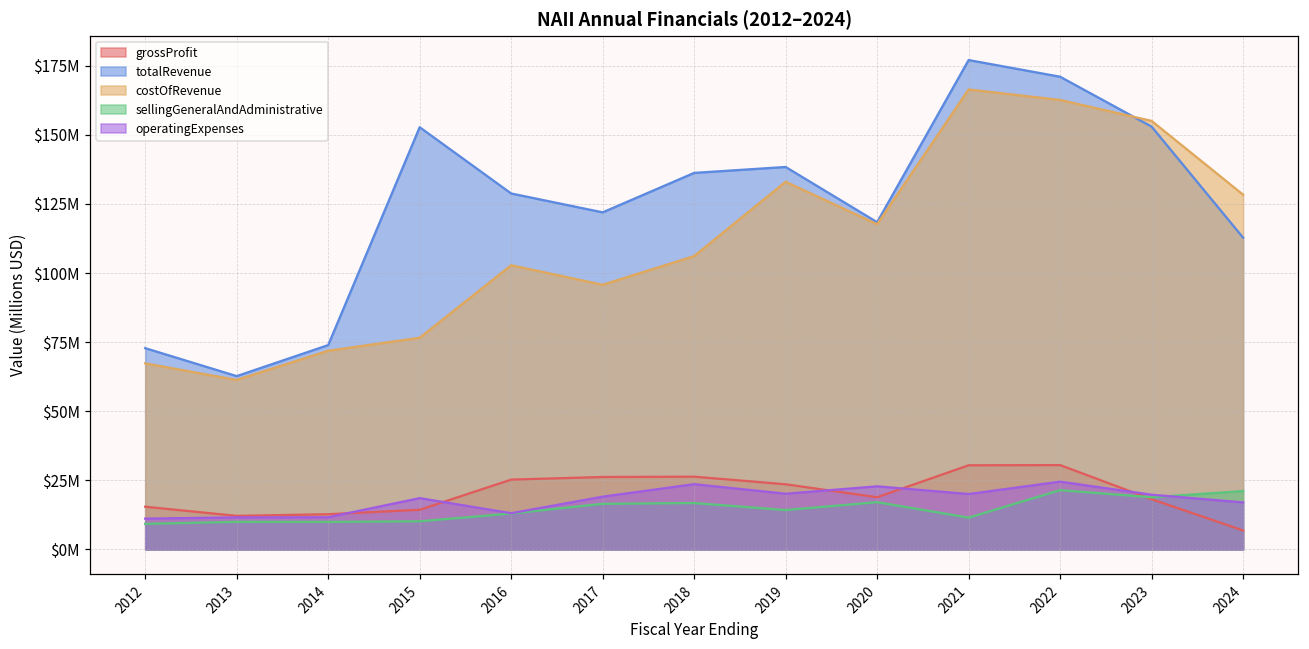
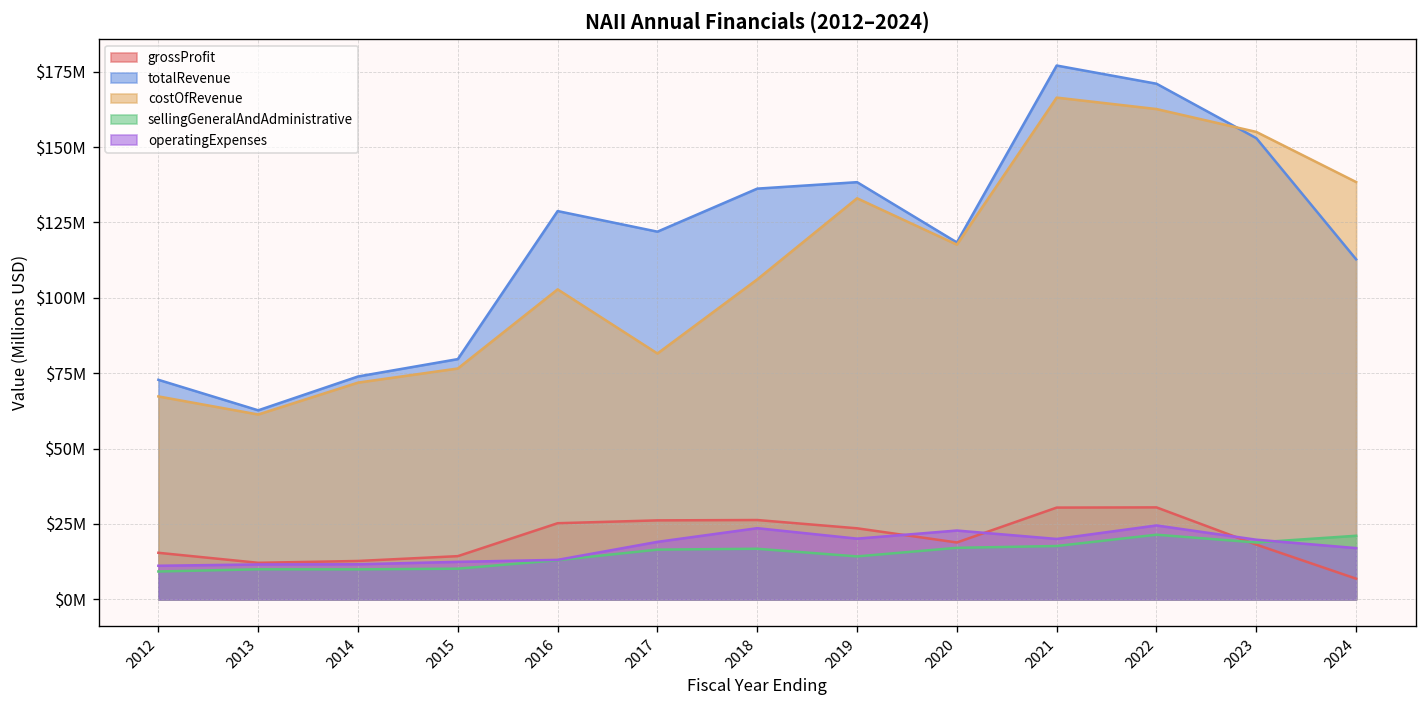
  {
    "grossProfit": {
      "2012": "$15000000",
      "2014": "$13000000",
      "2015": "$14000000",
      "2016": "$25000000",
      "2017": "$26000000",
      "2018": "$26000000",
      "2019": "$24000000",
      "2020": "$19000000",
      "2021": "$30000000",
      "2022": "$31000000",
      "2024": "$7000000"
    },
    "totalRevenue": {
      "2012": "$73000000",
      "2013": "$63000000",
      "2014": "$74000000",
-     "2015": "$153000000",
+     "2015": "$80000000",
      "2016": "$129000000",
      "2017": "$122000000",
      "2018": "$136000000",
      "2019": "$138000000",
      "2021": "$177000000",
      "2022": "$171000000",
      "2023": "$153000000",
      "2024": "$113000000"
    },
    "costOfRevenue": {
      "2012": "$67000000",
      "2013": "$61000000",
      "2014": "$72000000",
      "2015": "$77000000",
      "2016": "$103000000",
-     "2017": "$96000000",
+     "2017": "$82000000",
      "2018": "$106000000",
      "2019": "$133000000",
      "2021": "$166000000",
      "2022": "$163000000",
      "2023": "$155000000",
-     "2024": "$128000000"
+     "2024": "$138000000"
    },
    "sellingGeneralAndAdministrative": {
      "2012": "$9000000",
      "2013": "$10000000",
      "2014": "$10000000",
      "2015": "$10000000",
      "2017": "$17000000",
      "2018": "$17000000",
      "2019": "$14000000",
      "2020": "$17000000",
-     "2021": "$12000000",
+     "2021": "$18000000",
      "2022": "$21000000",
      "2024": "$21000000"
    },
    "operatingExpenses": {
      "2012": "$11000000",
      "2014": "$12000000",
-     "2015": "$19000000",
+     "2015": "$12000000",
      "2017": "$19000000",
      "2018": "$24000000",
      "2019": "$20000000",
      "2020": "$23000000",
      "2021": "$20000000",
      "2022": "$25000000",
      "2024": "$17000000"
    }
  }
